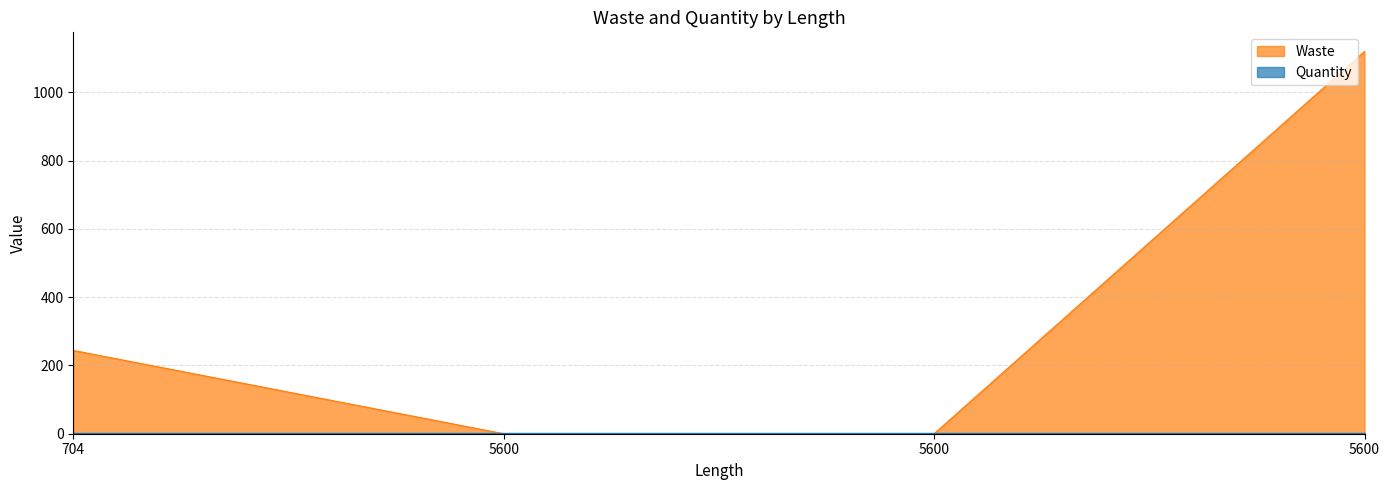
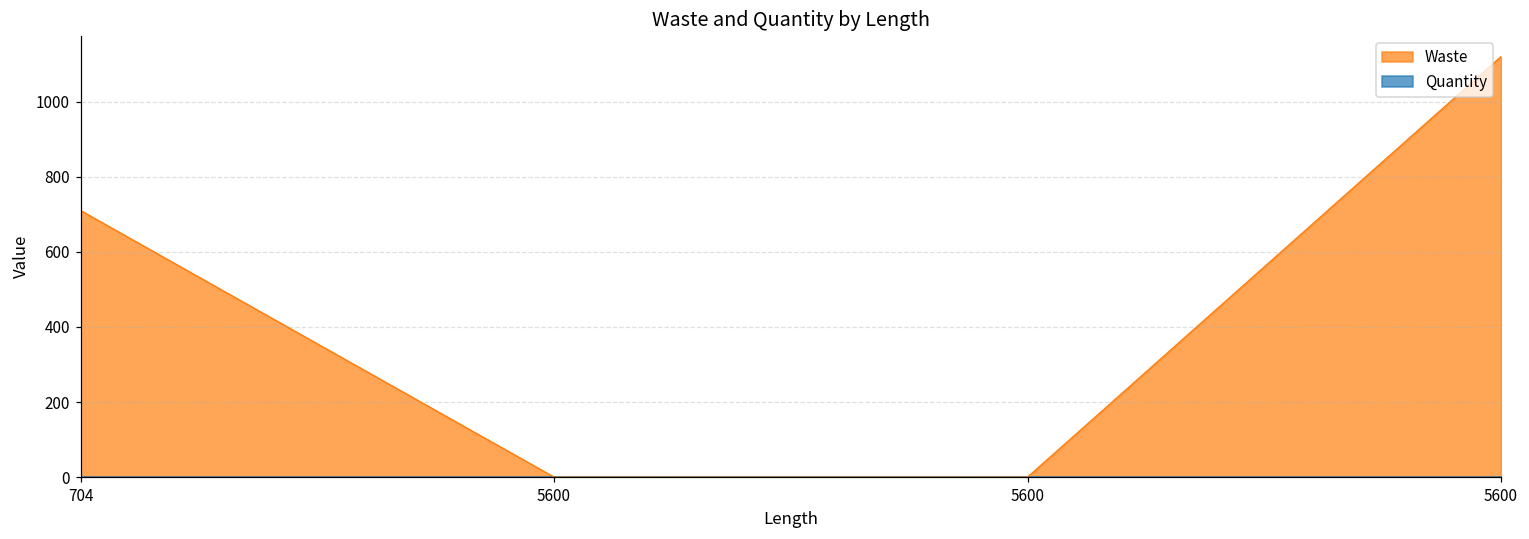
  {
    "Waste": {
-     "704": 240
+     "704": 710
    },
    "Quantity": {
      "704": 0
    }
  }
